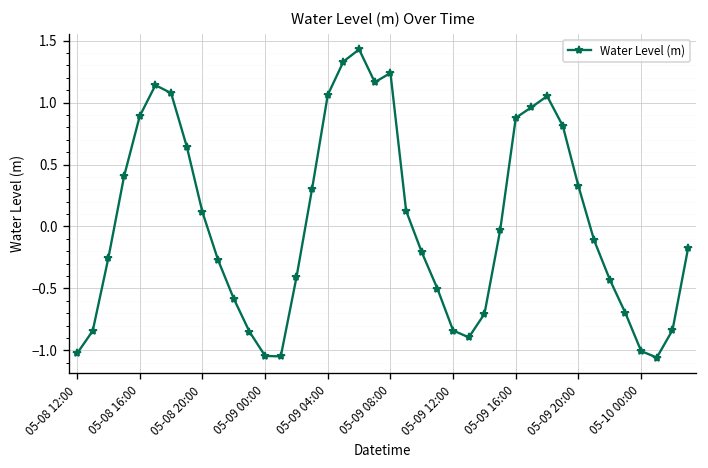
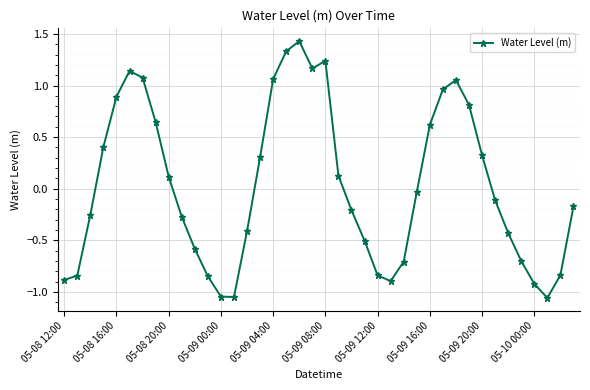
  {
-   "05-08 12:00": -1.02,
+   "05-08 12:00": -0.88,
    "05-08 16:00": 0.89,
    "05-08 20:00": 0.12,
    "05-09 00:00": -1.04,
    "05-09 04:00": 1.06,
    "05-09 08:00": 1.24,
    "05-09 12:00": -0.84,
-   "05-09 16:00": 0.88,
+   "05-09 16:00": 0.62,
    "05-09 20:00": 0.32,
-   "05-10 00:00": -1.01
+   "05-10 00:00": -0.92
  }
